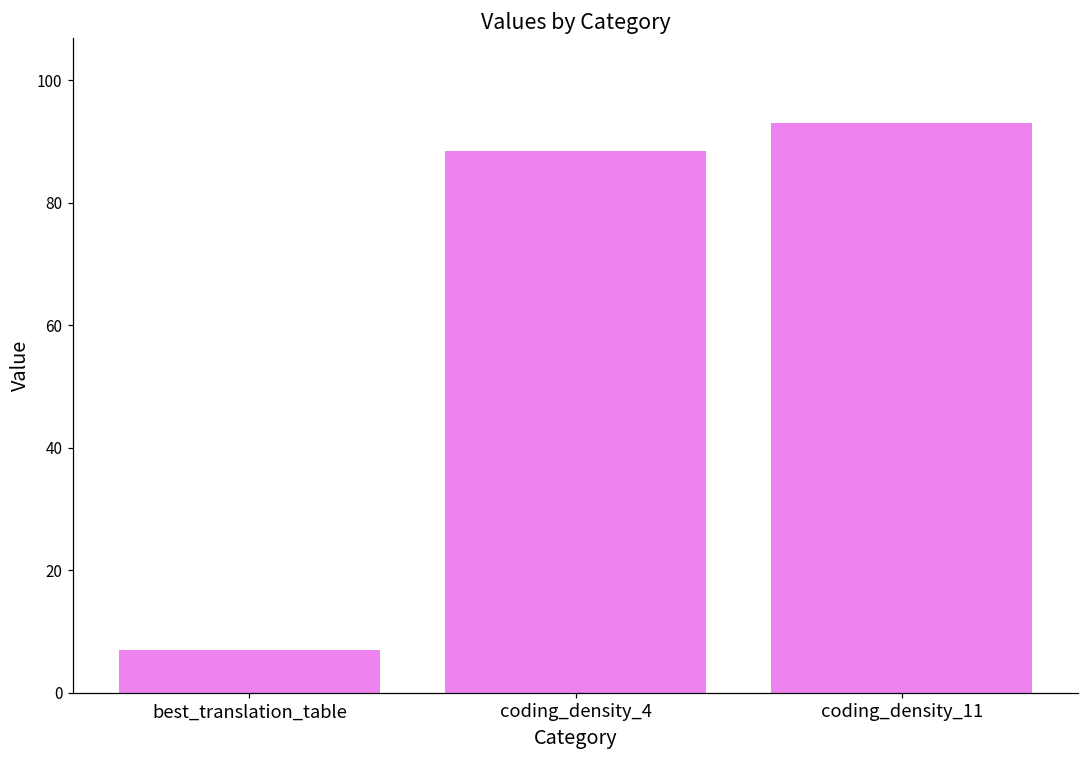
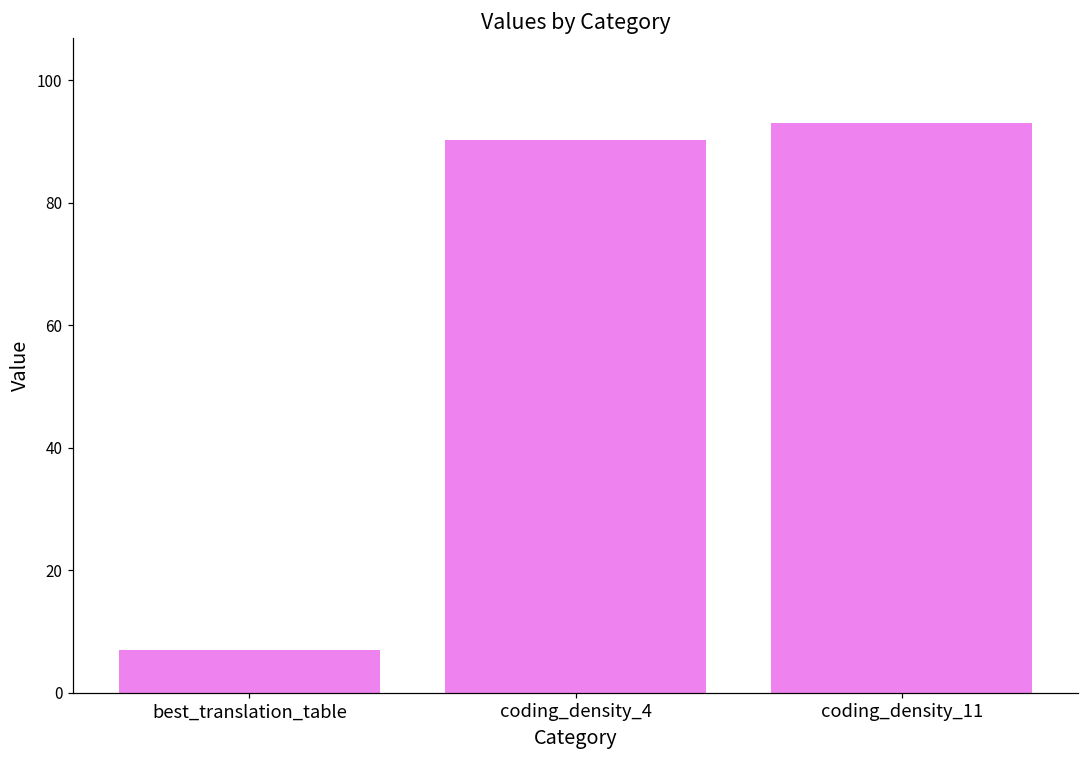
  {
    "best_translation_table": 7,
-   "coding_density_4": 88,
+   "coding_density_4": 90,
    "coding_density_11": 93
  }
